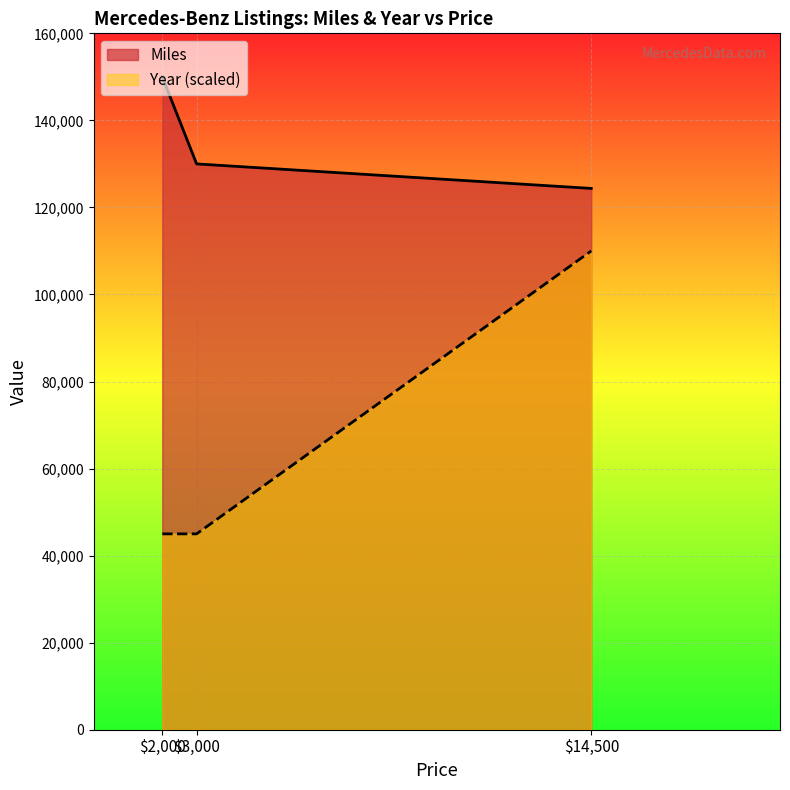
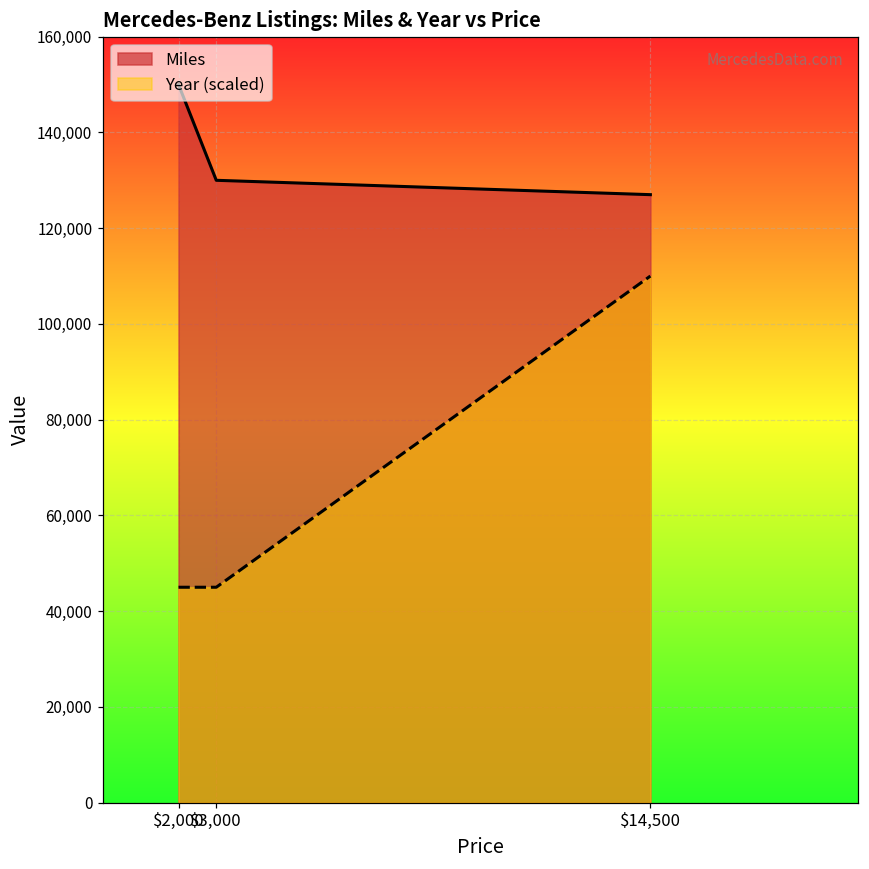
  {
    "Miles": {
-     "$14,500": "124,000"
+     "$14,500": "127,000"
    },
    "Year (scaled)": {
      "$14,500": "110,000"
    }
  }
